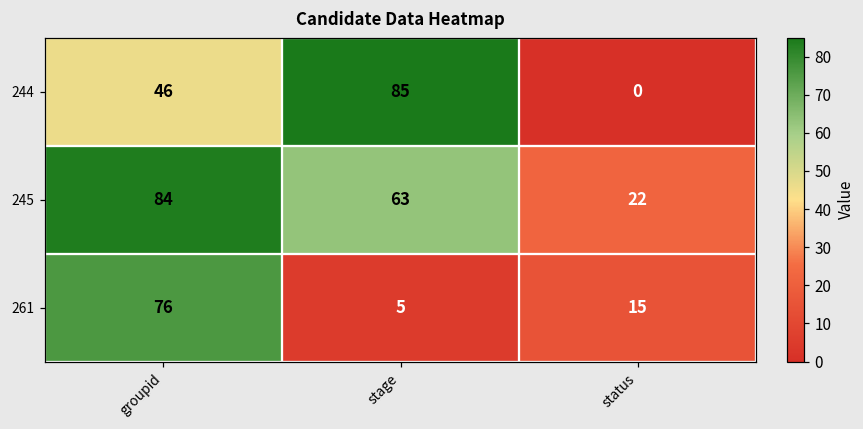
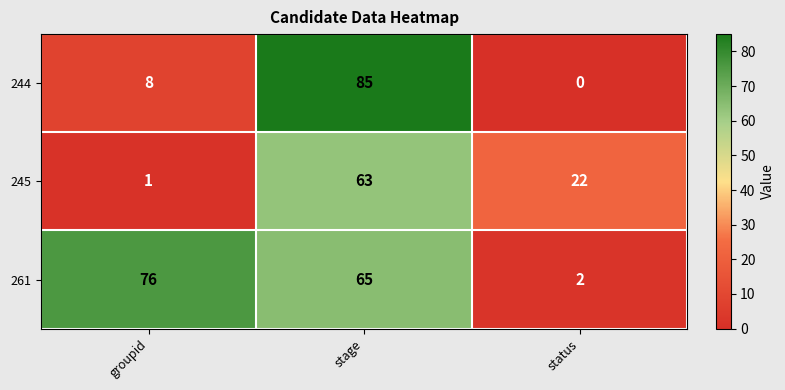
  {
    "244": {
-     "groupid": 46,
+     "groupid": 8,
      "stage": 85,
      "status": 0
    },
    "245": {
-     "groupid": 84,
+     "groupid": 1,
      "stage": 63,
      "status": 22
    },
    "261": {
      "groupid": 76,
-     "stage": 5,
-     "status": 15
+     "stage": 65,
+     "status": 2
    }
  }
